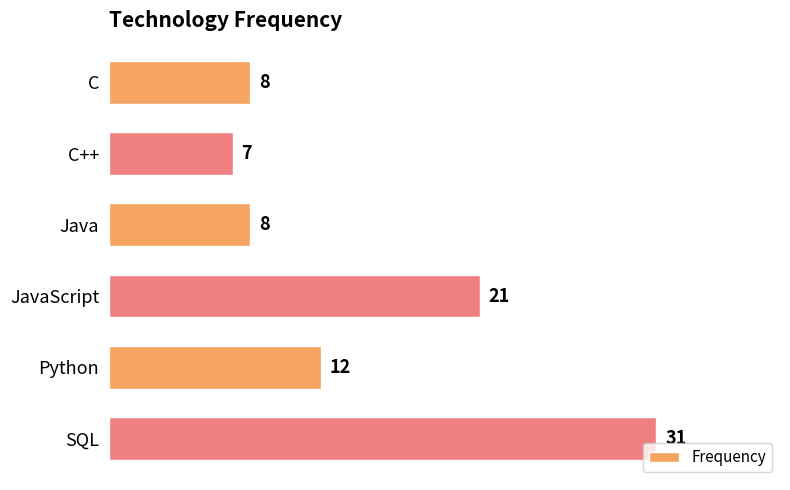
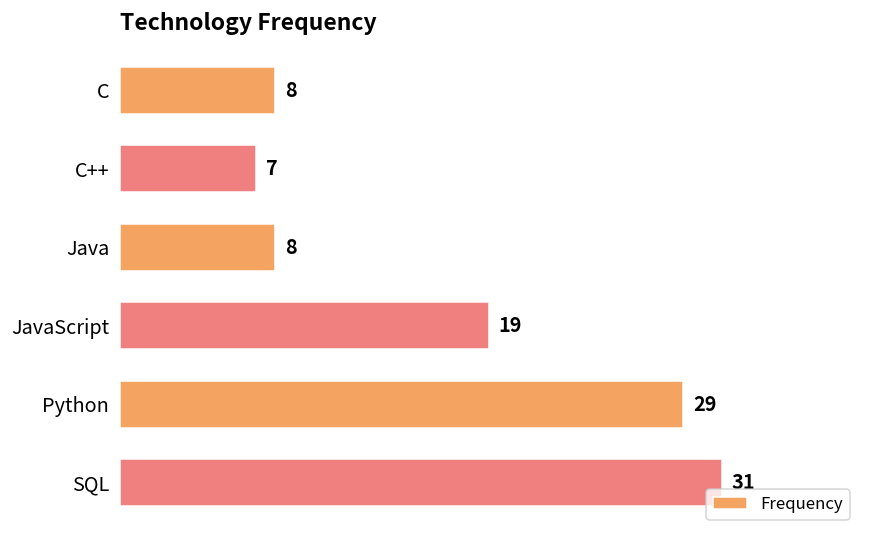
  {
    "C": 8,
    "C++": 7,
    "Java": 8,
-   "JavaScript": 21,
-   "Python": 12
+   "JavaScript": 19,
+   "Python": 29
  }
